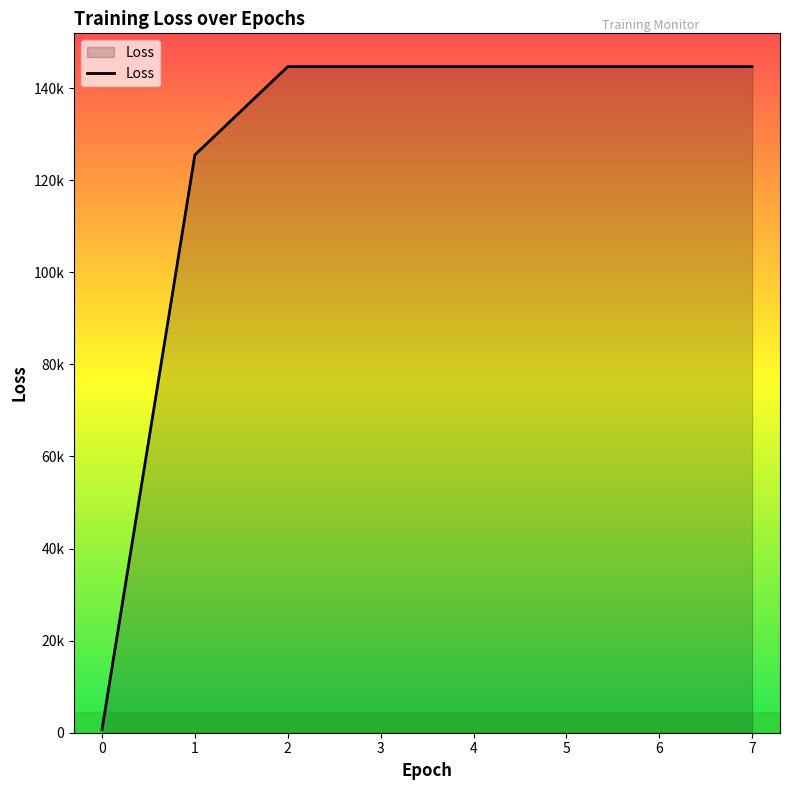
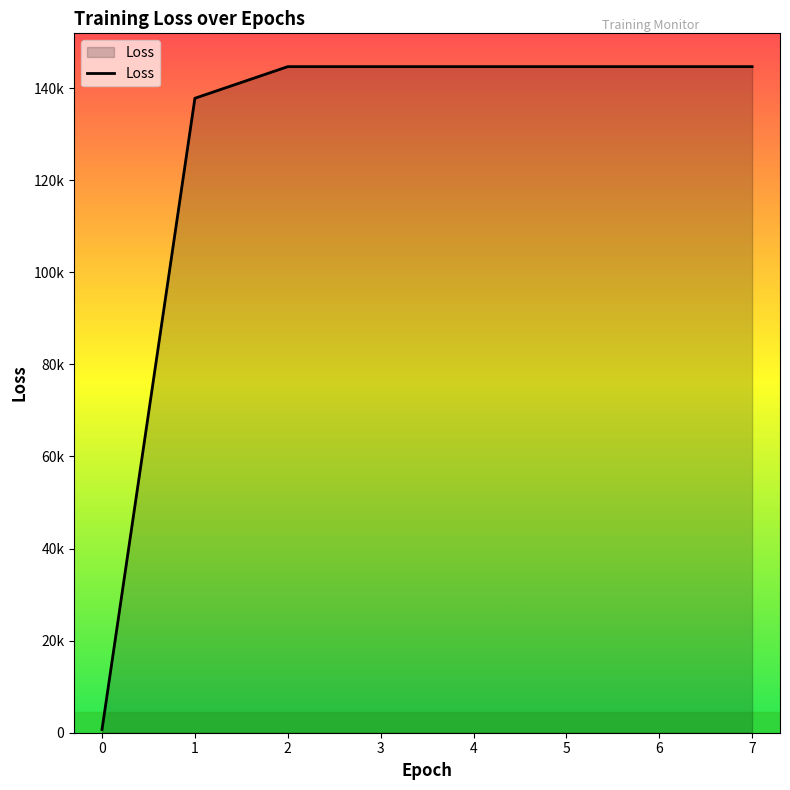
  {
-   "1": 126000,
+   "1": 138000,
    "2": 145000,
    "3": 145000,
    "4": 145000,
    "5": 145000,
    "6": 145000,
    "7": 145000
  }
